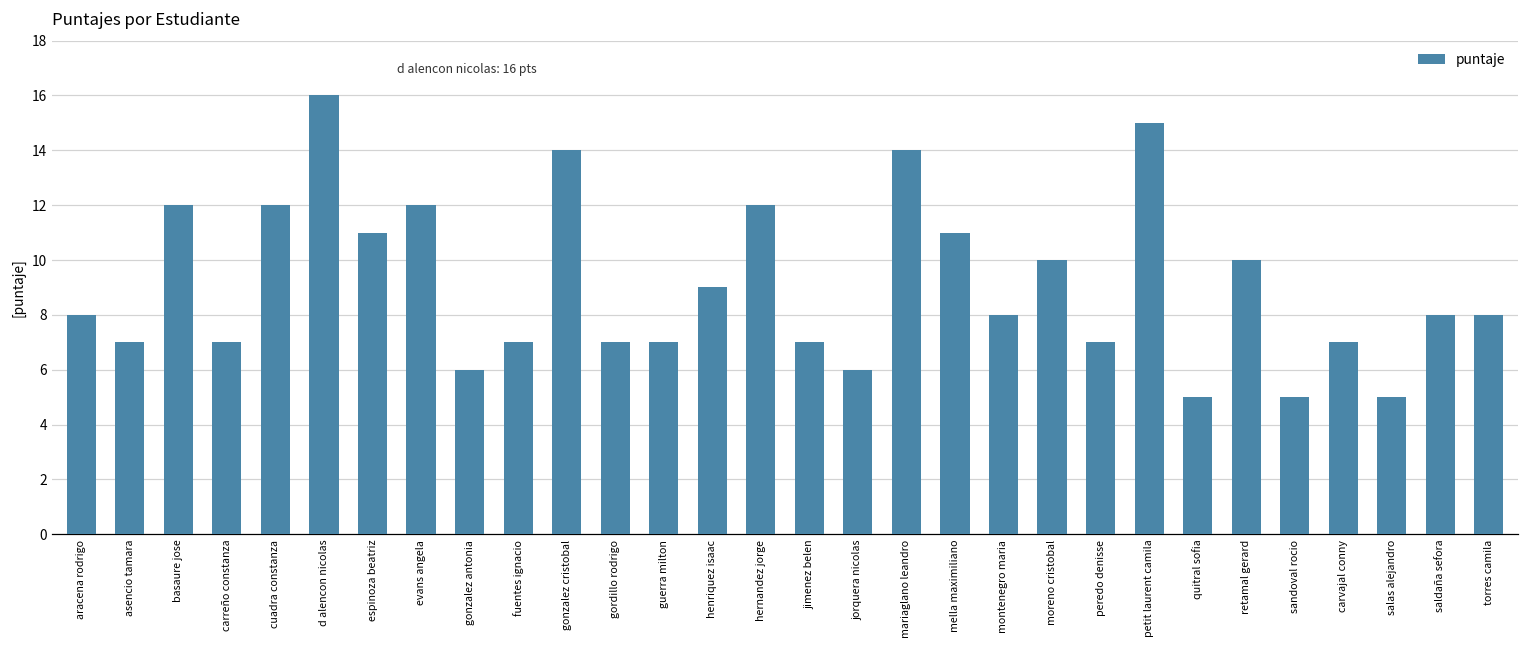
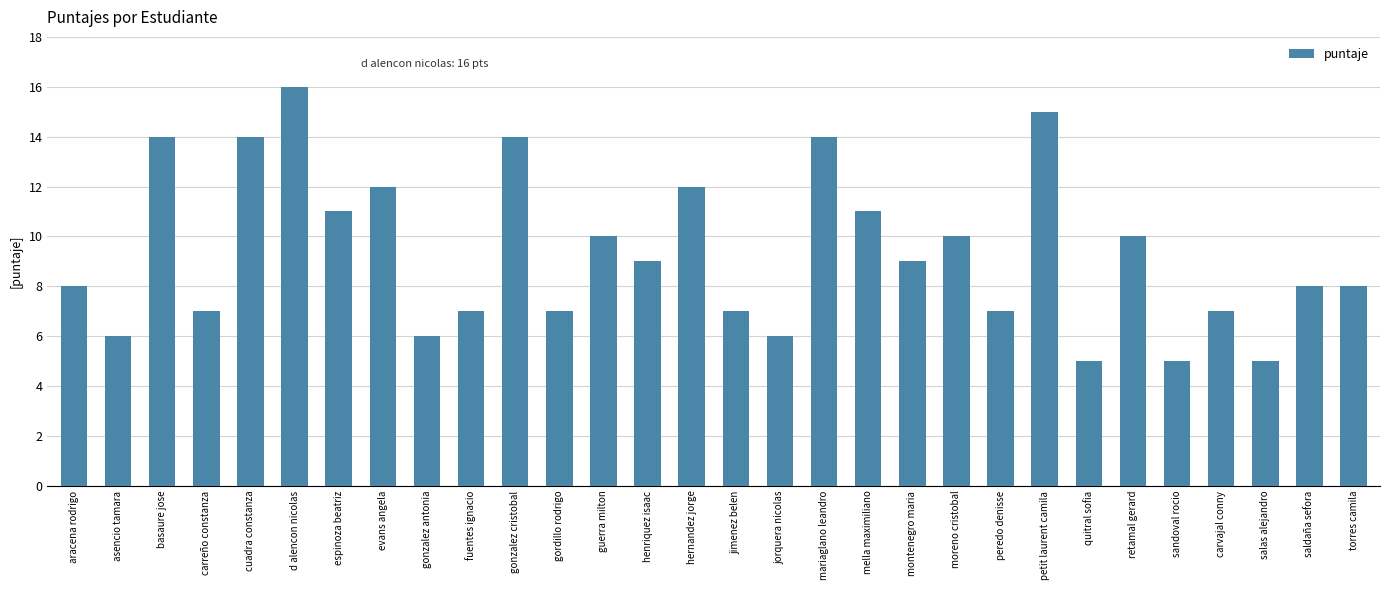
  {
    "aracena rodrigo": 8,
-   "asencio tamara": 7,
-   "basaure jose": 12,
+   "asencio tamara": 6,
+   "basaure jose": 14,
    "carreño constanza": 7,
-   "cuadra constanza": 12,
+   "cuadra constanza": 14,
    "d alencon nicolas": 16,
    "espinoza beatriz": 11,
    "evans angela": 12,
    "gonzalez antonia": 6,
    "fuentes ignacio": 7,
    "gonzalez cristobal": 14,
    "gordillo rodrigo": 7,
-   "guerra milton": 7,
+   "guerra milton": 10,
    "henriquez isaac": 9,
    "hernandez jorge": 12,
    "jimenez belen": 7,
    "jorquera nicolas": 6,
    "mariaglano leandro": 14,
    "mella maximiliano": 11,
-   "montenegro maria": 8,
+   "montenegro maria": 9,
    "moreno cristobal": 10,
    "peredo denisse": 7,
    "petit laurent camila": 15,
    "quitral sofia": 5,
    "retamal gerard": 10,
    "sandoval rocio": 5,
    "carvajal conny": 7,
    "salas alejandro": 5,
    "saldaña sefora": 8,
    "torres camila": 8
  }
